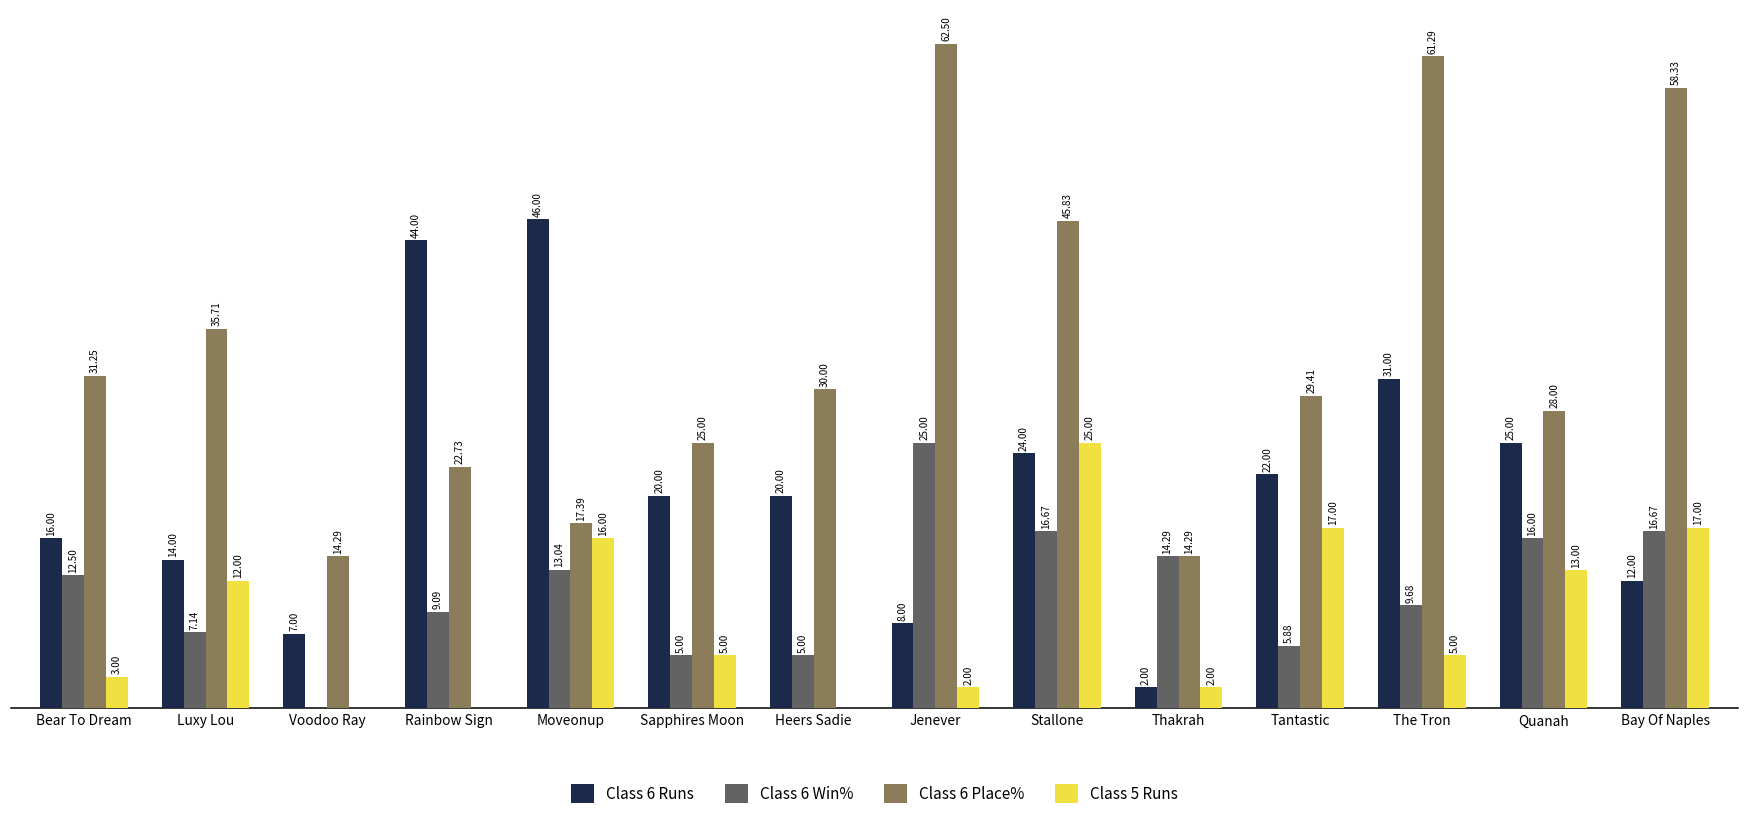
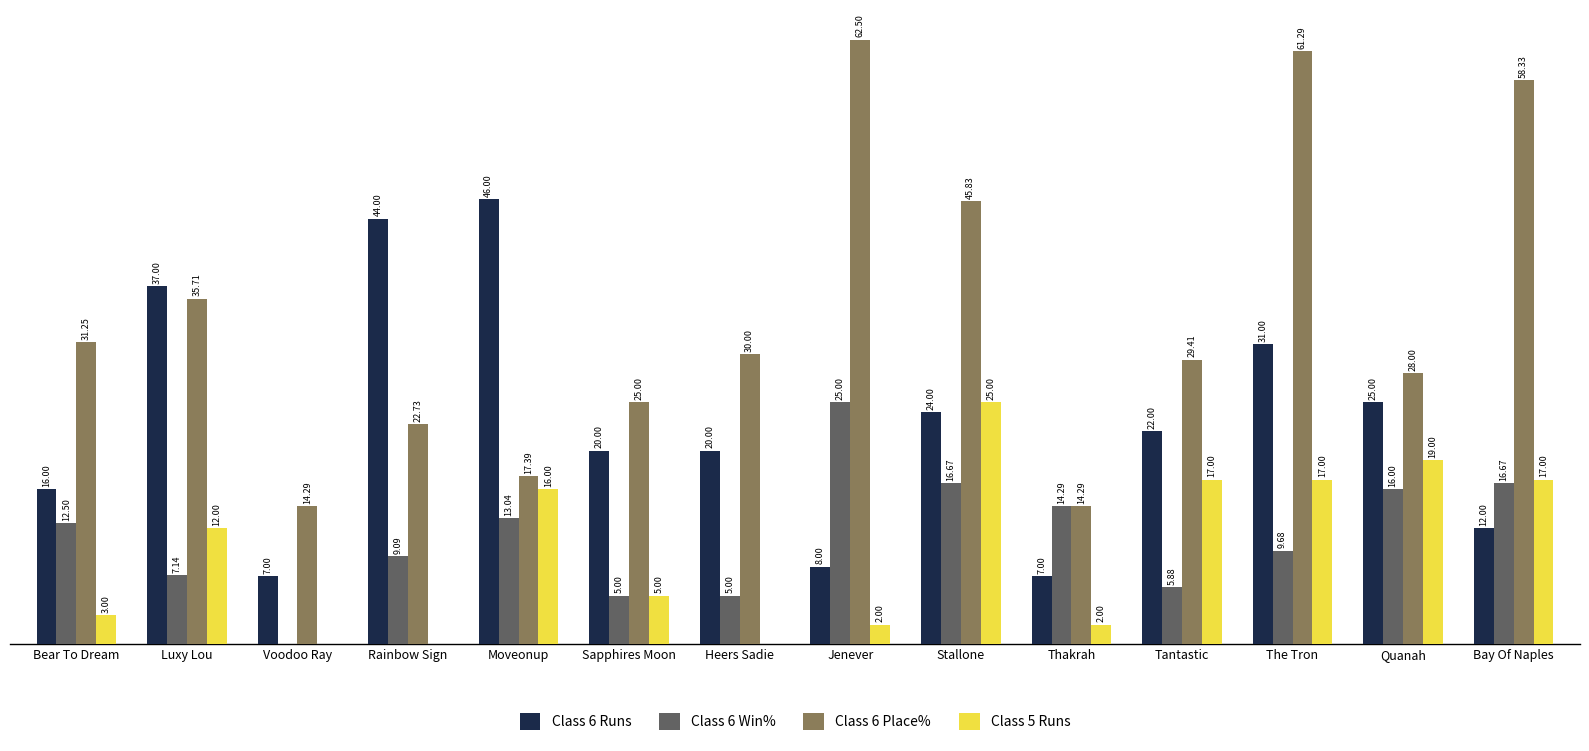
  {
    "Class 6 Runs": {
      "Bear To Dream": 16.00,
-     "Luxy Lou": 14.00,
+     "Luxy Lou": 37.00,
      "Voodoo Ray": 7.00,
      "Rainbow Sign": 44.00,
      "Moveonup": 46.00,
      "Sapphires Moon": 20.00,
      "Heers Sadie": 20.00,
      "Jenever": 8.00,
      "Stallone": 24.00,
-     "Thakrah": 2.00,
+     "Thakrah": 7.00,
      "Tantastic": 22.00,
      "The Tron": 31.00,
      "Quanah": 25.00,
      "Bay Of Naples": 12.00
    },
    "Class 5 Runs": {
      "Bear To Dream": 3.00,
      "Luxy Lou": 12.00,
      "Moveonup": 16.00,
      "Sapphires Moon": 5.00,
      "Jenever": 2.00,
      "Stallone": 25.00,
      "Thakrah": 2.00,
      "Tantastic": 17.00,
-     "The Tron": 5.00,
-     "Quanah": 13.00,
+     "The Tron": 17.00,
+     "Quanah": 19.00,
      "Bay Of Naples": 17.00
    }
  }
